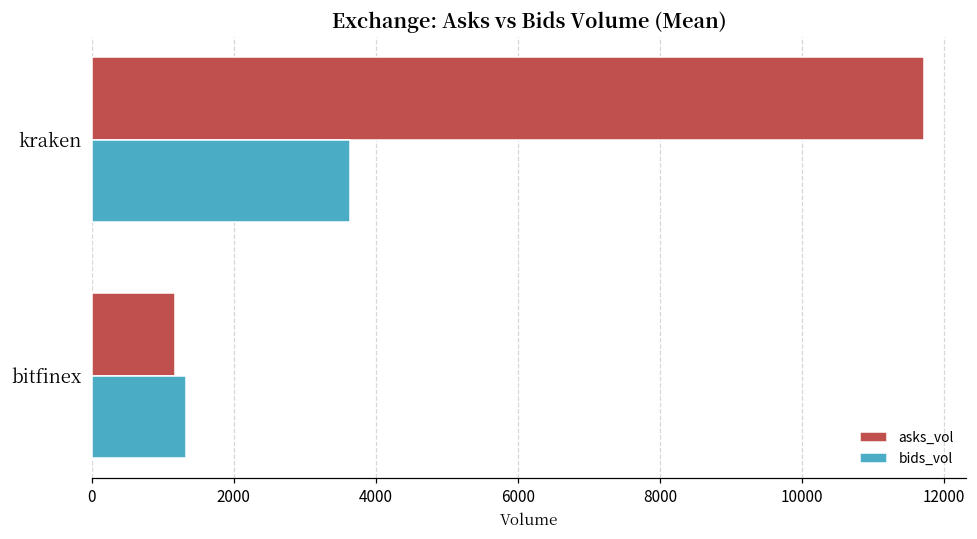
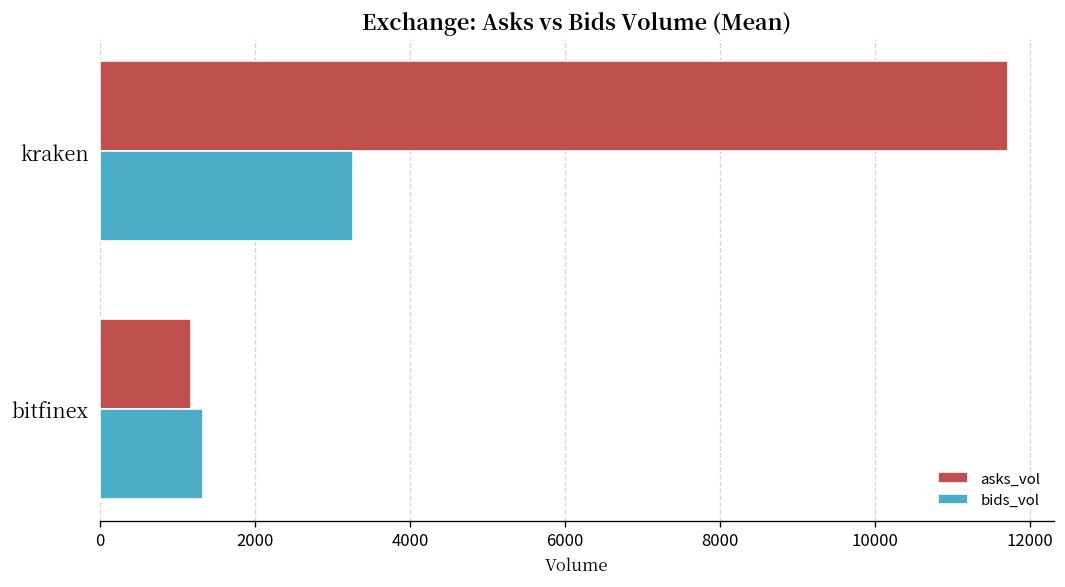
  {
    "asks_vol": {
      "kraken": 11700,
      "bitfinex": 1200
    },
    "bids_vol": {
-     "kraken": 3600,
+     "kraken": 3300,
      "bitfinex": 1300
    }
  }
